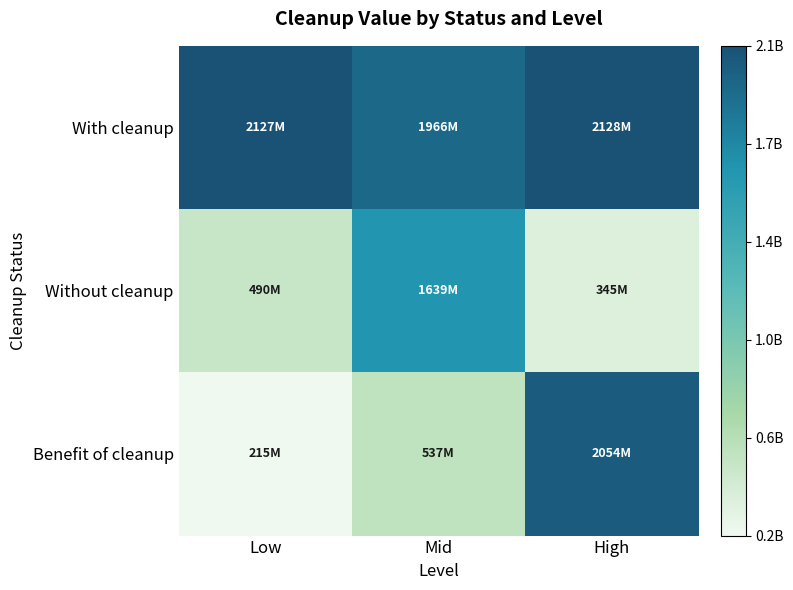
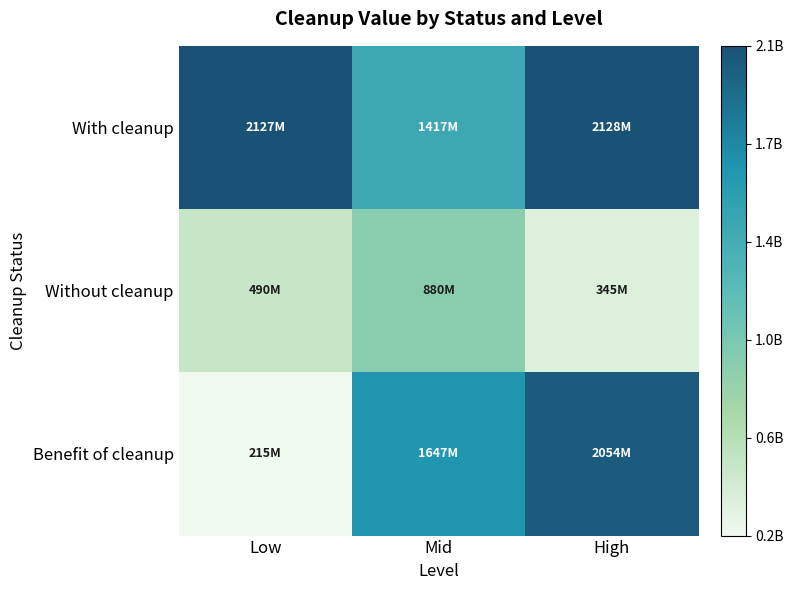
  {
    "With cleanup": {
      "Low": "2127M",
-     "Mid": "1966M",
+     "Mid": "1417M",
      "High": "2128M"
    },
    "Without cleanup": {
      "Low": "490M",
-     "Mid": "1639M",
+     "Mid": "880M",
      "High": "345M"
    },
    "Benefit of cleanup": {
      "Low": "215M",
-     "Mid": "537M",
+     "Mid": "1647M",
      "High": "2054M"
    }
  }
